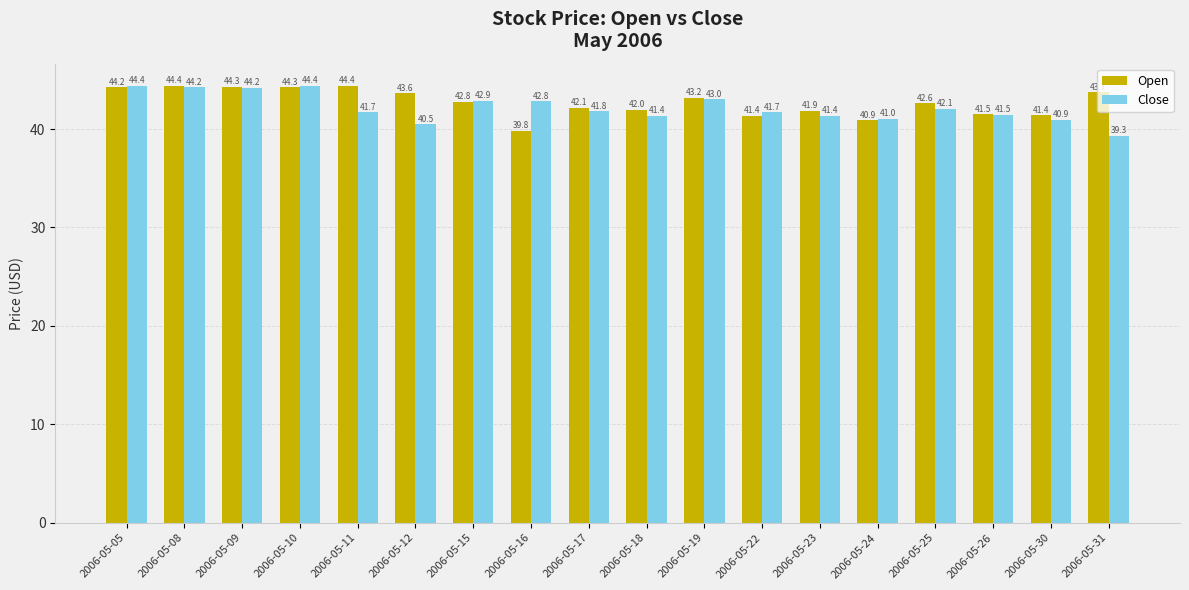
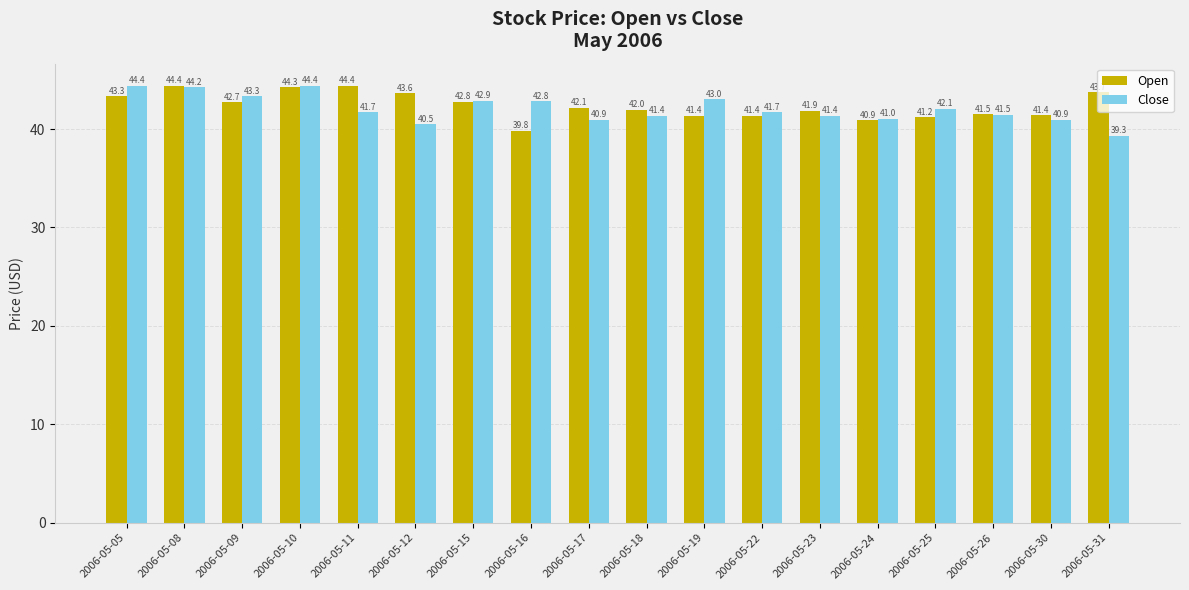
  {
    "Open": {
-     "2006-05-05": 44.2,
+     "2006-05-05": 43.3,
      "2006-05-08": 44.4,
-     "2006-05-09": 44.3,
+     "2006-05-09": 42.7,
      "2006-05-10": 44.3,
      "2006-05-11": 44.4,
      "2006-05-12": 43.6,
      "2006-05-15": 42.8,
      "2006-05-16": 39.8,
      "2006-05-17": 42.1,
      "2006-05-18": 42.0,
-     "2006-05-19": 43.2,
+     "2006-05-19": 41.4,
      "2006-05-22": 41.4,
      "2006-05-23": 41.9,
      "2006-05-24": 40.9,
-     "2006-05-25": 42.6,
+     "2006-05-25": 41.2,
      "2006-05-26": 41.5,
      "2006-05-30": 41.4
    },
    "Close": {
      "2006-05-05": 44.4,
      "2006-05-08": 44.2,
-     "2006-05-09": 44.2,
+     "2006-05-09": 43.3,
      "2006-05-10": 44.4,
      "2006-05-11": 41.7,
      "2006-05-12": 40.5,
      "2006-05-15": 42.9,
      "2006-05-16": 42.8,
-     "2006-05-17": 41.8,
+     "2006-05-17": 40.9,
      "2006-05-18": 41.4,
      "2006-05-19": 43.0,
      "2006-05-22": 41.7,
      "2006-05-23": 41.4,
      "2006-05-24": 41.0,
      "2006-05-25": 42.1,
      "2006-05-26": 41.5,
      "2006-05-30": 40.9,
      "2006-05-31": 39.3
    }
  }
